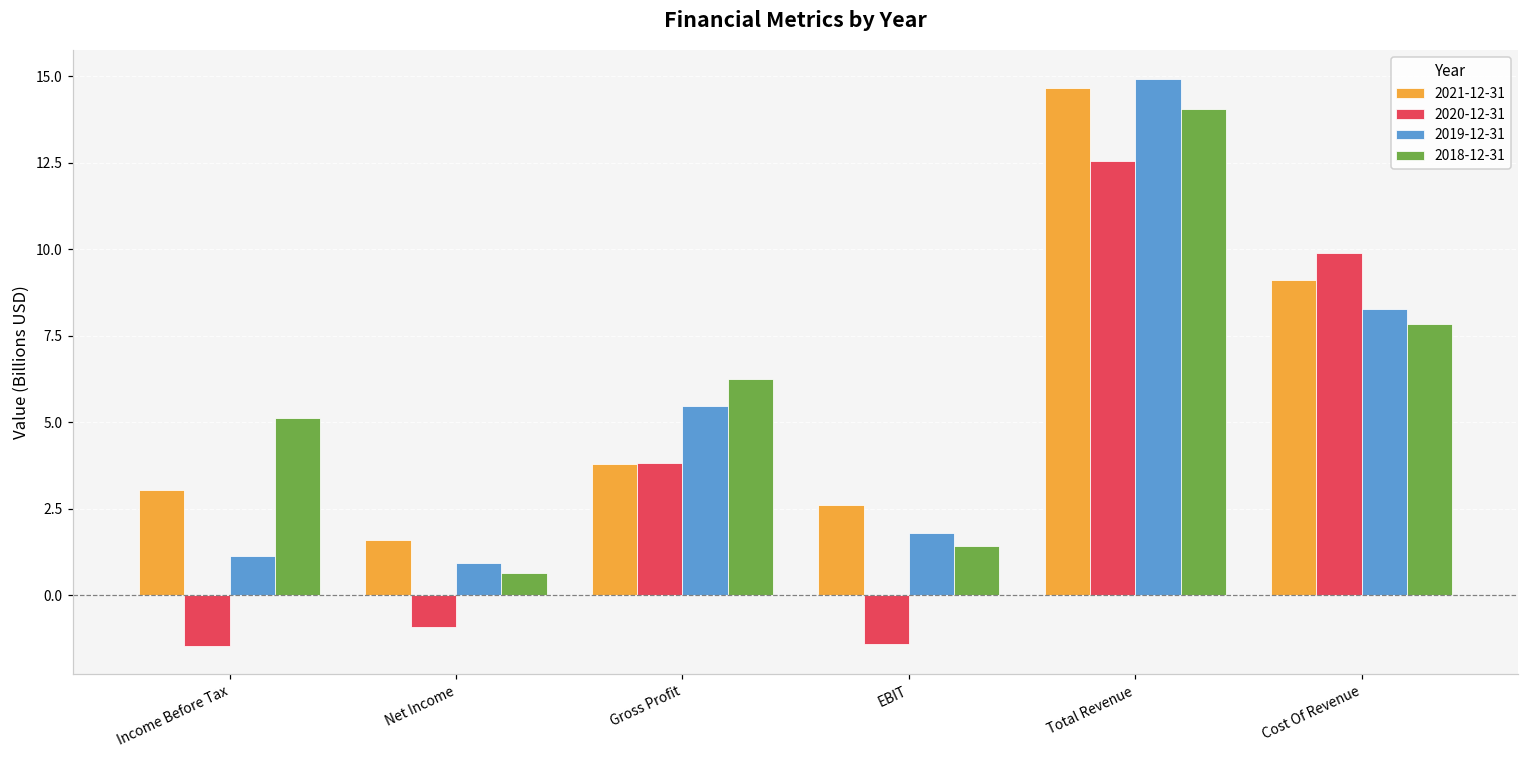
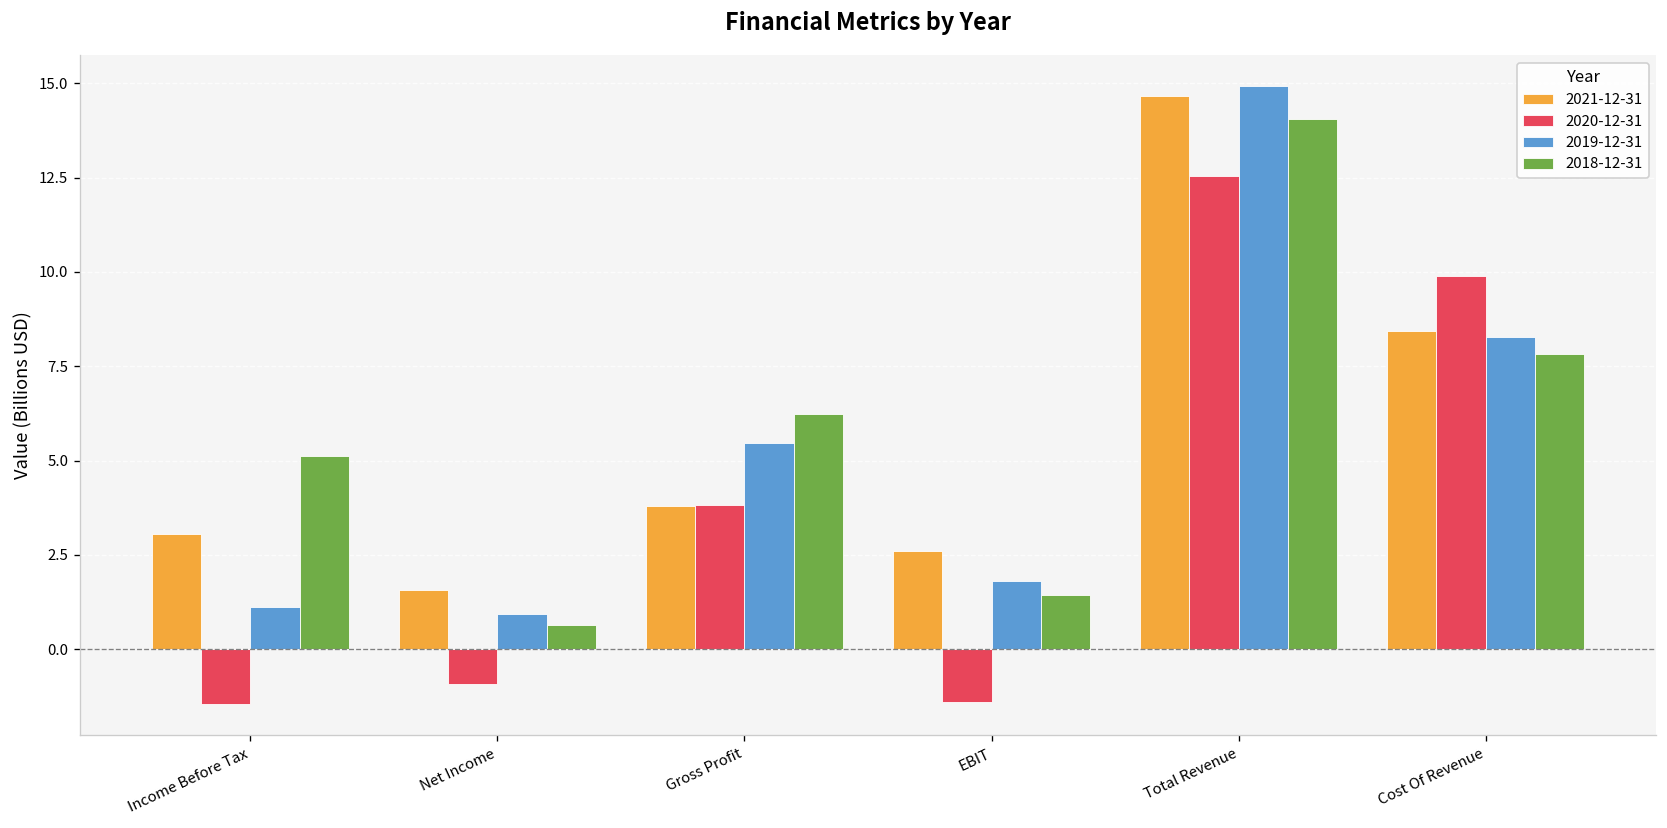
  {
    "2021-12-31": {
      "Income Before Tax": 3.0,
      "Net Income": 1.6,
      "Gross Profit": 3.8,
      "EBIT": 2.6,
      "Total Revenue": 14.7,
-     "Cost Of Revenue": 9.1
+     "Cost Of Revenue": 8.4
    },
    "2020-12-31": {
      "Income Before Tax": -1.5,
      "Net Income": -0.9,
      "Gross Profit": 3.8,
      "EBIT": -1.4,
      "Total Revenue": 12.5,
      "Cost Of Revenue": 9.9
    },
    "2019-12-31": {
      "Income Before Tax": 1.1,
      "Net Income": 0.9,
      "Gross Profit": 5.5,
      "EBIT": 1.8,
      "Total Revenue": 14.9,
      "Cost Of Revenue": 8.3
    },
    "2018-12-31": {
      "Income Before Tax": 5.1,
      "Net Income": 0.6,
      "Gross Profit": 6.2,
      "EBIT": 1.4,
      "Total Revenue": 14.1,
      "Cost Of Revenue": 7.8
    }
  }
